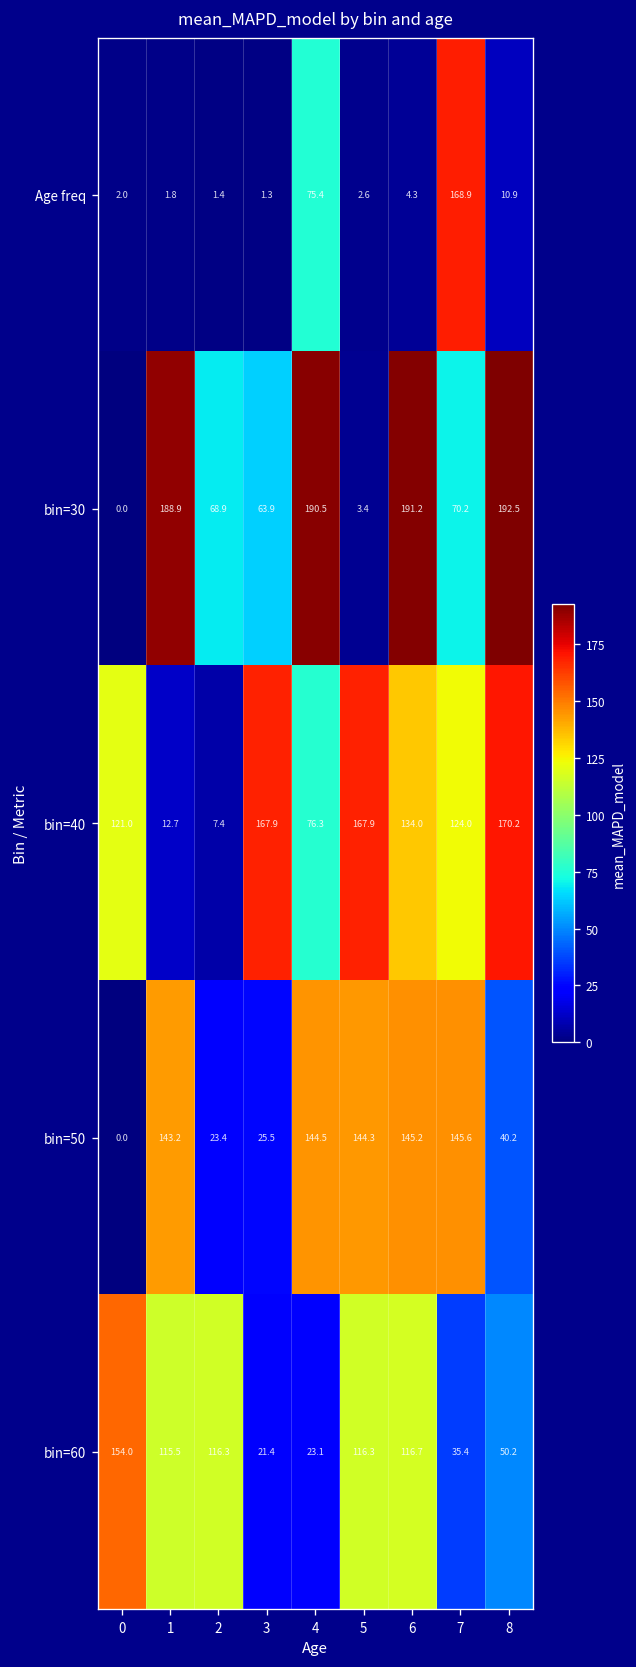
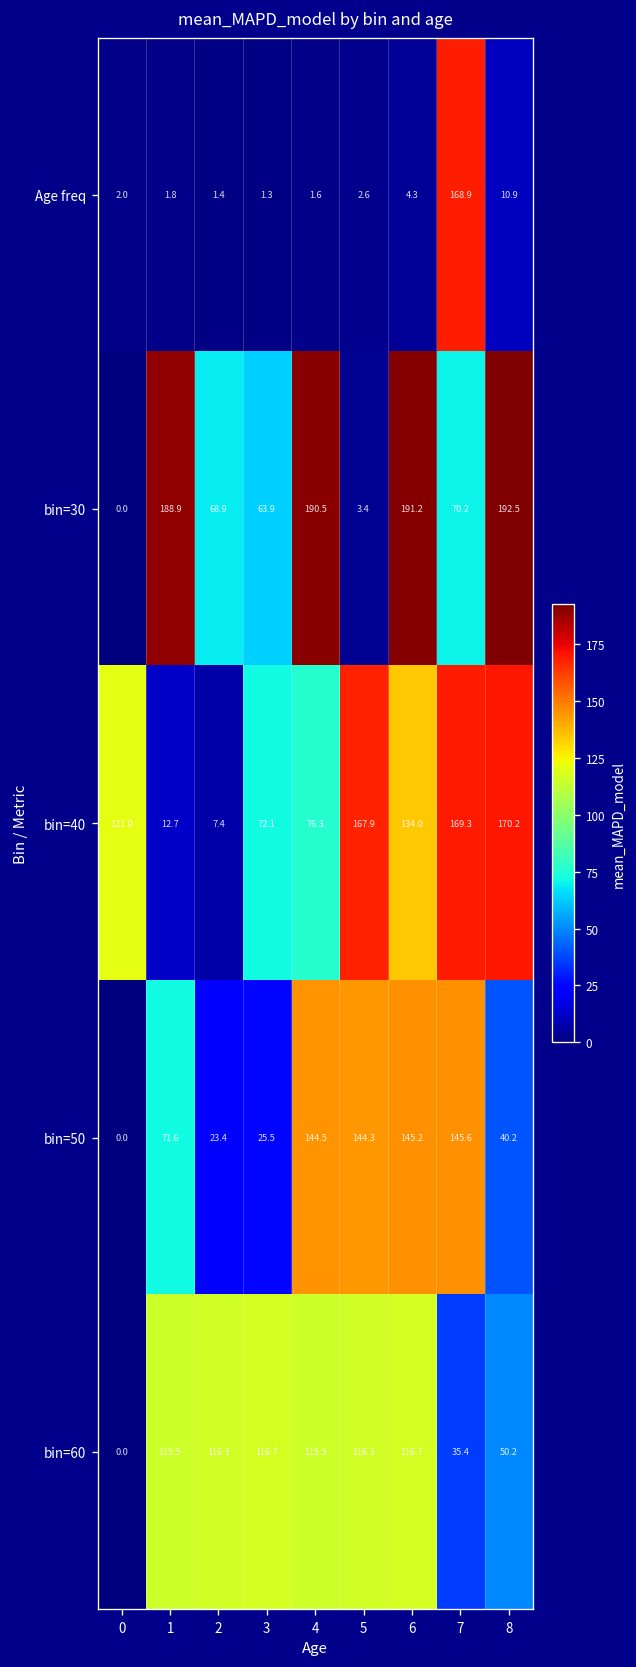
  {
    "Age freq": {
      "0": 2.0,
      "1": 1.8,
      "2": 1.4,
      "3": 1.3,
-     "4": 75.4,
+     "4": 1.6,
      "5": 2.6,
      "6": 4.3,
      "7": 168.9,
      "8": 10.9
    },
    "bin=30": {
      "0": 0.0,
      "1": 188.9,
      "2": 68.9,
      "3": 63.9,
      "4": 190.5,
      "5": 3.4,
      "6": 191.2,
      "7": 70.2,
      "8": 192.5
    },
    "bin=40": {
      "0": 121.0,
      "1": 12.7,
      "2": 7.4,
-     "3": 167.9,
+     "3": 72.1,
      "4": 76.3,
      "5": 167.9,
      "6": 134.0,
-     "7": 124.0,
+     "7": 169.3,
      "8": 170.2
    },
    "bin=50": {
      "0": 0.0,
-     "1": 143.2,
+     "1": 71.6,
      "2": 23.4,
      "3": 25.5,
      "4": 144.5,
      "5": 144.3,
      "6": 145.2,
      "7": 145.6,
      "8": 40.2
    },
    "bin=60": {
-     "0": 154.0,
+     "0": 0.0,
      "1": 115.5,
      "2": 116.3,
-     "3": 21.4,
-     "4": 23.1,
+     "3": 116.7,
+     "4": 115.5,
      "5": 116.3,
      "6": 116.7,
      "7": 35.4,
      "8": 50.2
    }
  }
